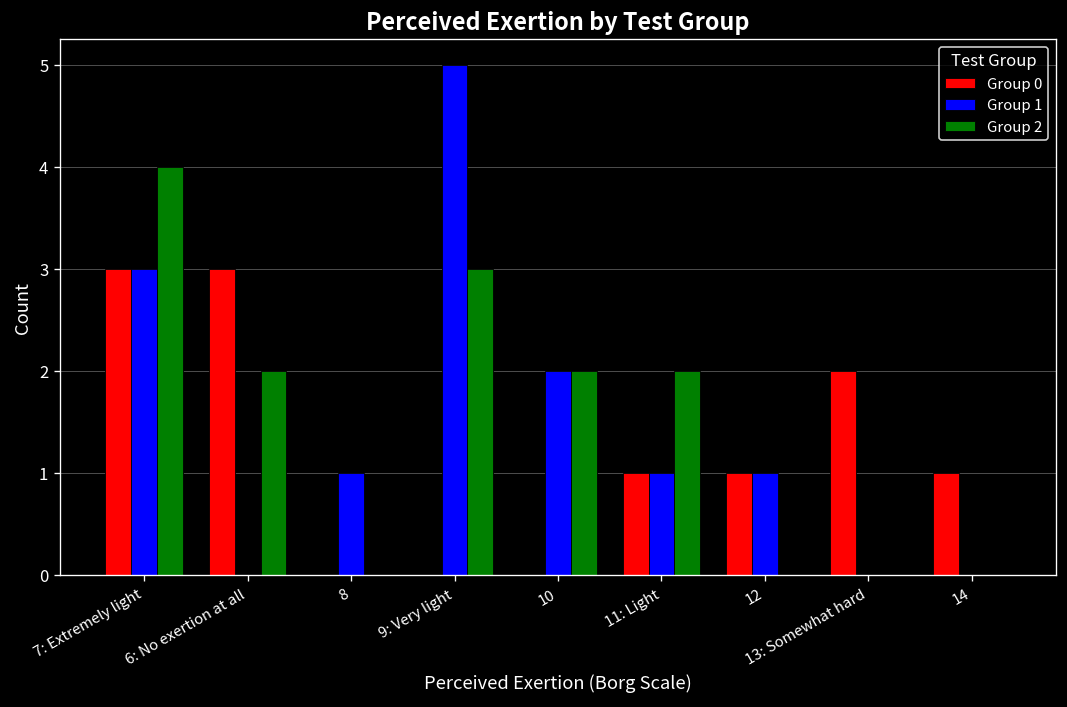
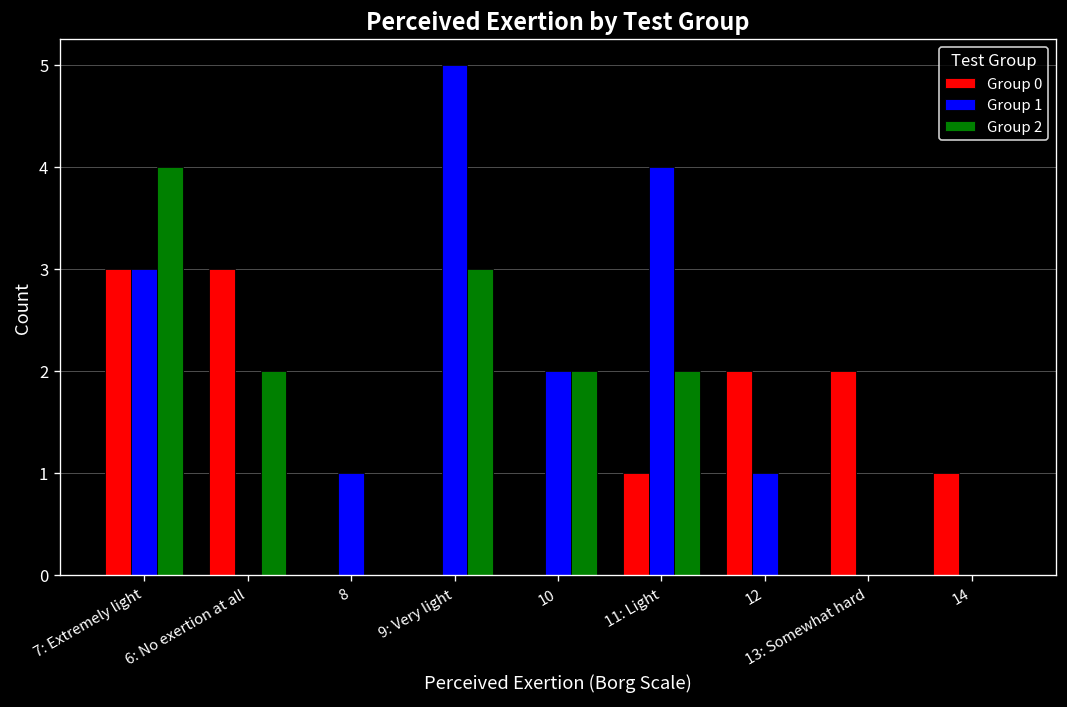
  {
    "Group 0": {
      "7: Extremely light": 3,
      "6: No exertion at all": 3,
      "8": 0,
      "9: Very light": 0,
      "10": 0,
      "11: Light": 1,
-     "12": 1,
+     "12": 2,
      "13: Somewhat hard": 2,
      "14": 1
    },
    "Group 1": {
      "7: Extremely light": 3,
      "6: No exertion at all": 0,
      "8": 1,
      "9: Very light": 5,
      "10": 2,
-     "11: Light": 1,
+     "11: Light": 4,
      "12": 1,
      "13: Somewhat hard": 0,
      "14": 0
    },
    "Group 2": {
      "7: Extremely light": 4,
      "6: No exertion at all": 2,
      "8": 0,
      "9: Very light": 3,
      "10": 2,
      "11: Light": 2,
      "12": 0,
      "13: Somewhat hard": 0,
      "14": 0
    }
  }
